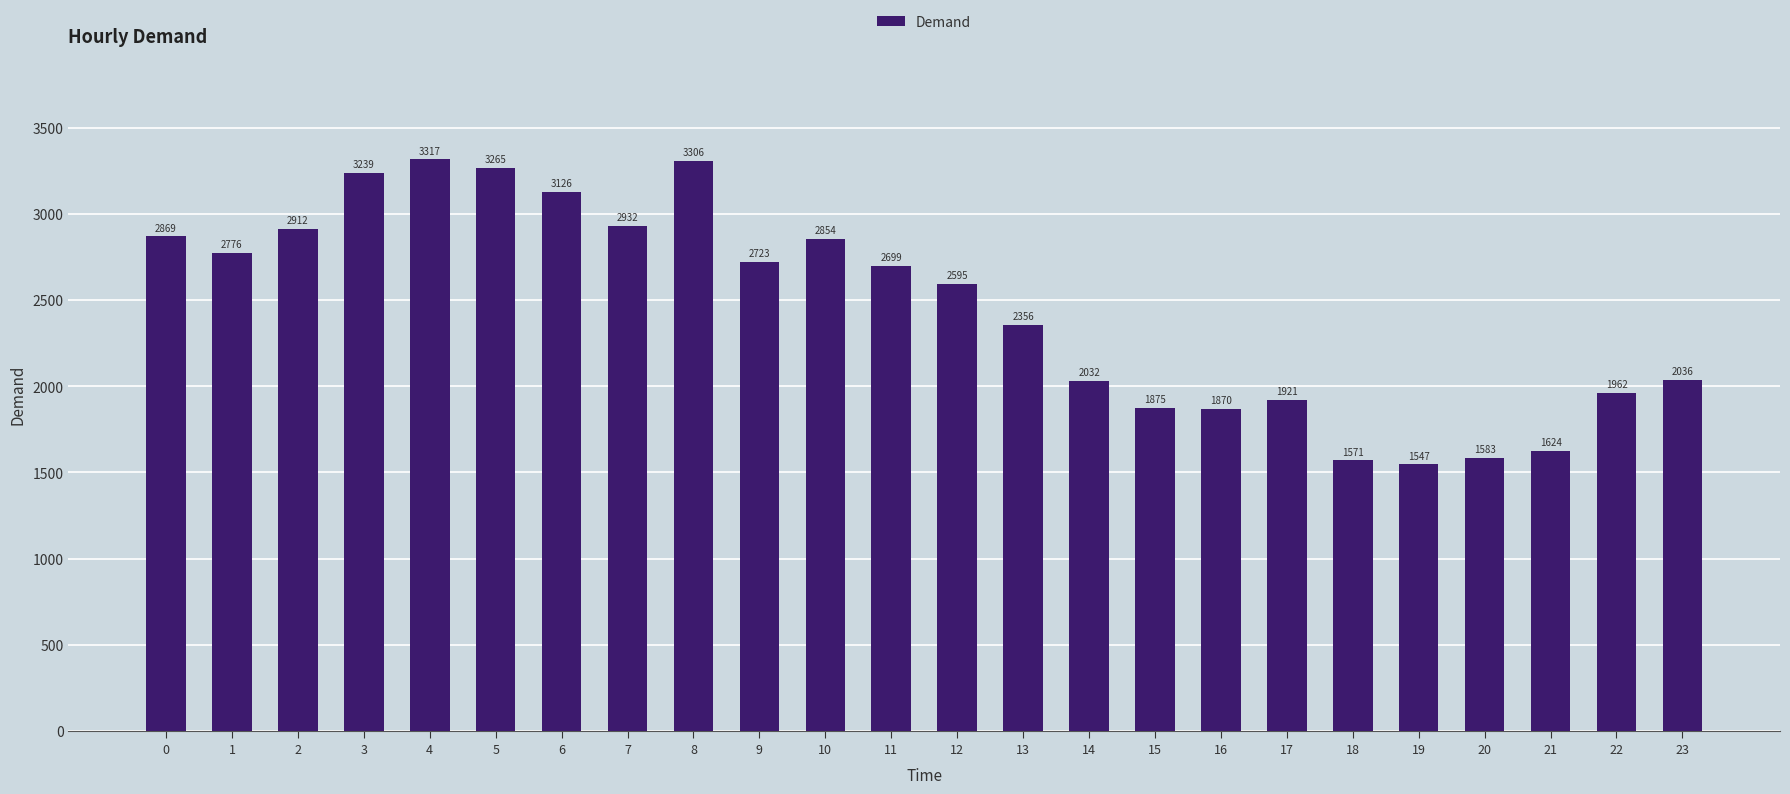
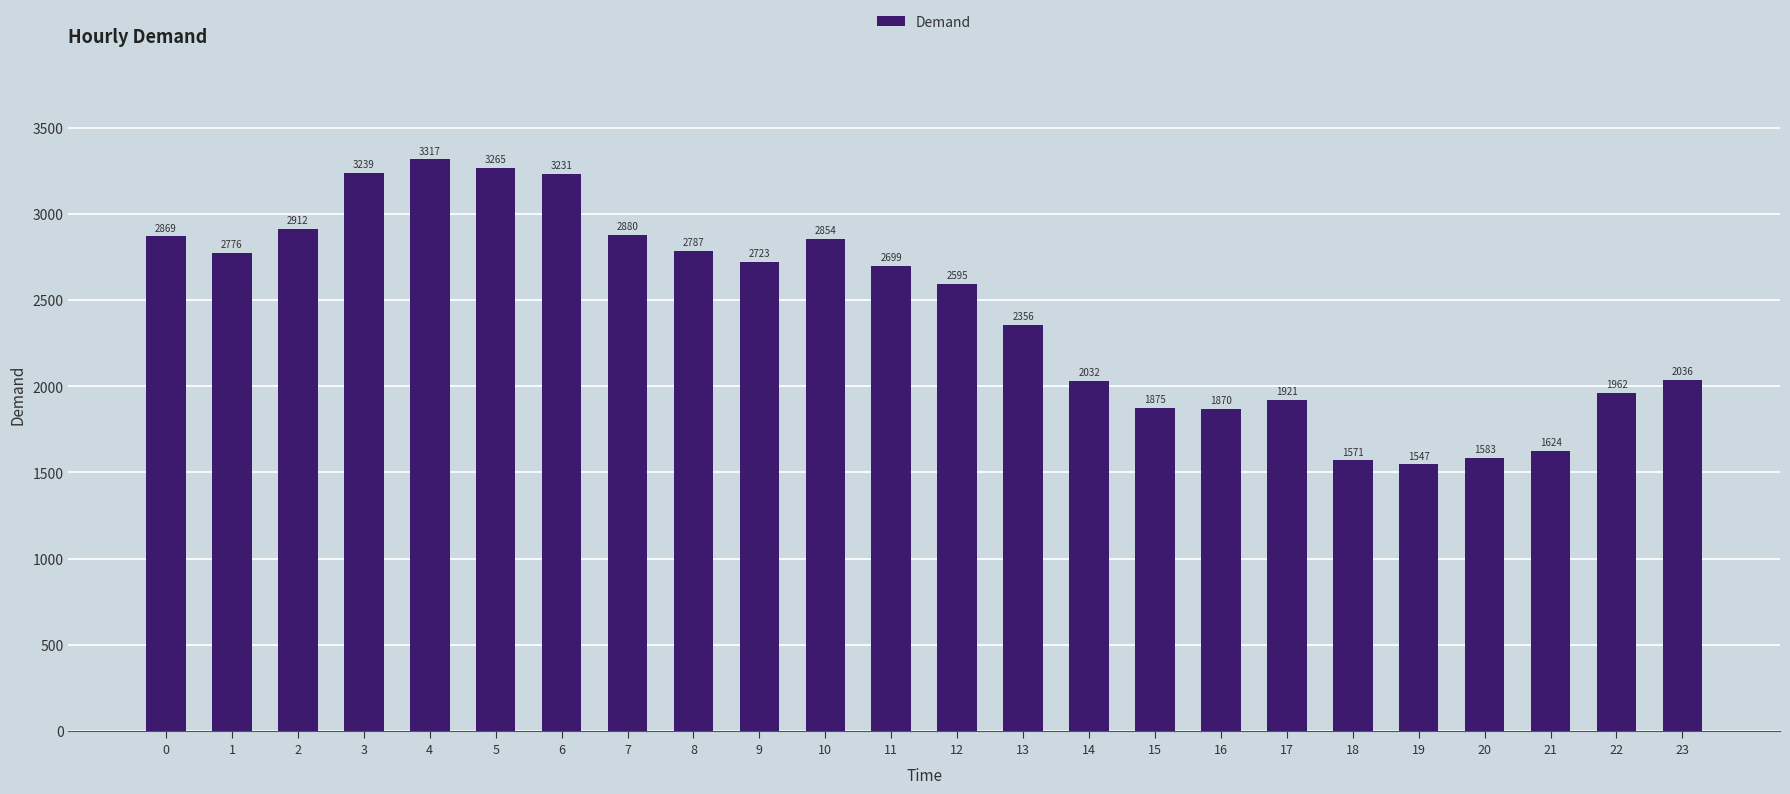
  {
    "0": 2869,
    "1": 2776,
    "2": 2912,
    "3": 3239,
    "4": 3317,
    "5": 3265,
-   "6": 3126,
-   "7": 2932,
-   "8": 3306,
+   "6": 3231,
+   "7": 2880,
+   "8": 2787,
    "9": 2723,
    "10": 2854,
    "11": 2699,
    "12": 2595,
    "13": 2356,
    "14": 2032,
    "15": 1875,
    "16": 1870,
    "17": 1921,
    "18": 1571,
    "19": 1547,
    "20": 1583,
    "21": 1624,
    "22": 1962,
    "23": 2036
  }
